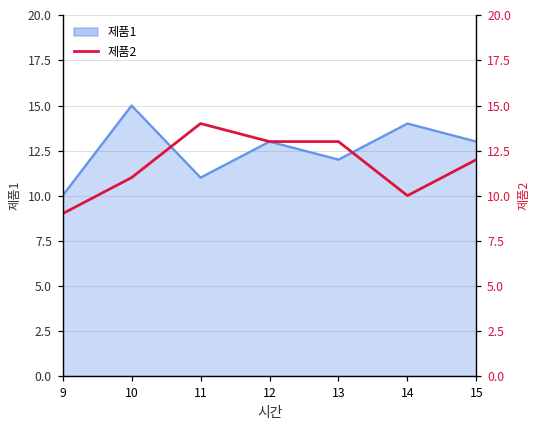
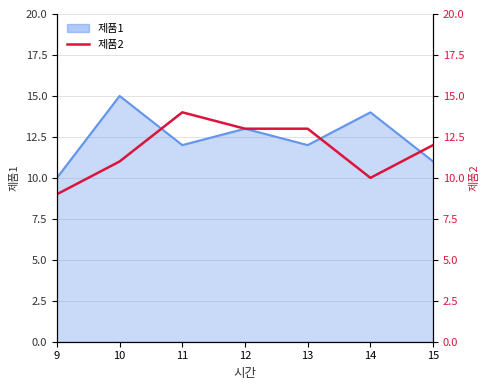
  {
    "제품1": {
      "9": 10,
      "10": 15,
-     "11": 11,
+     "11": 12,
      "12": 13,
      "13": 12,
      "14": 14,
-     "15": 13
+     "15": 11
    },
    "제품2": {
      "9": 9.0,
      "10": 11.0,
      "11": 14.0,
      "12": 13.0,
      "13": 13.0,
      "14": 10.0,
      "15": 12.0
    }
  }
